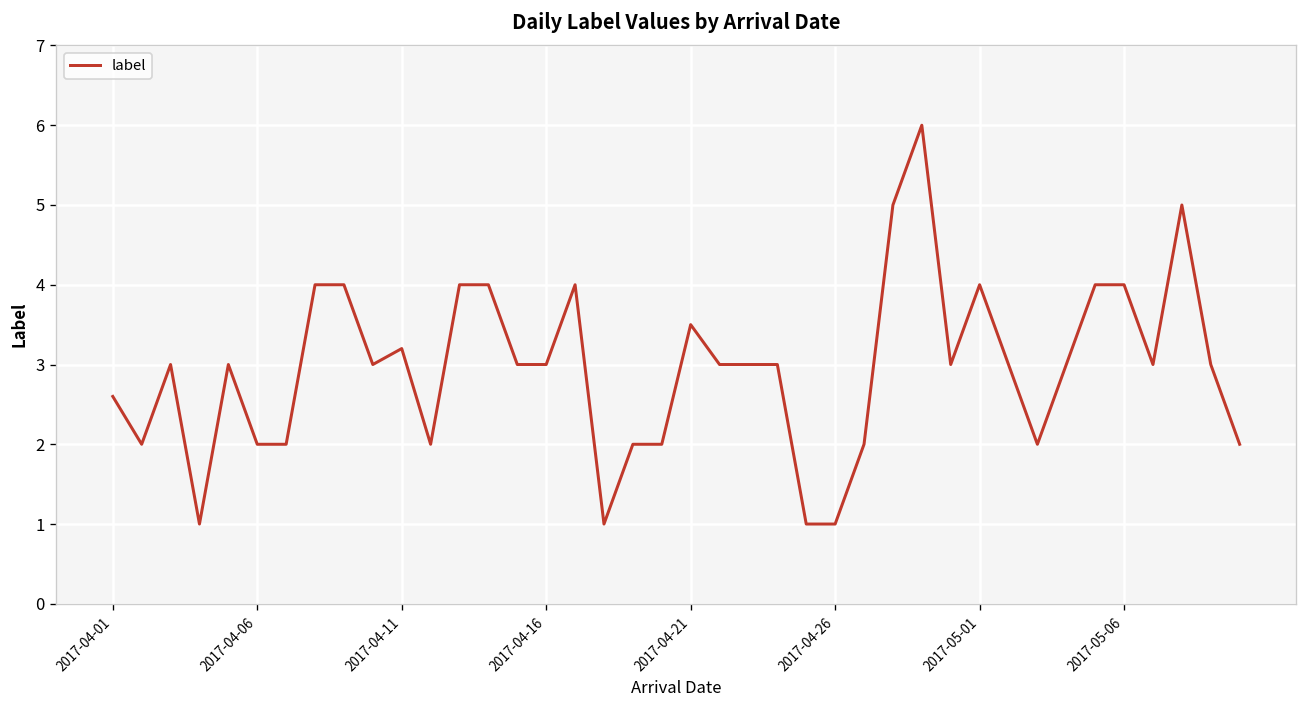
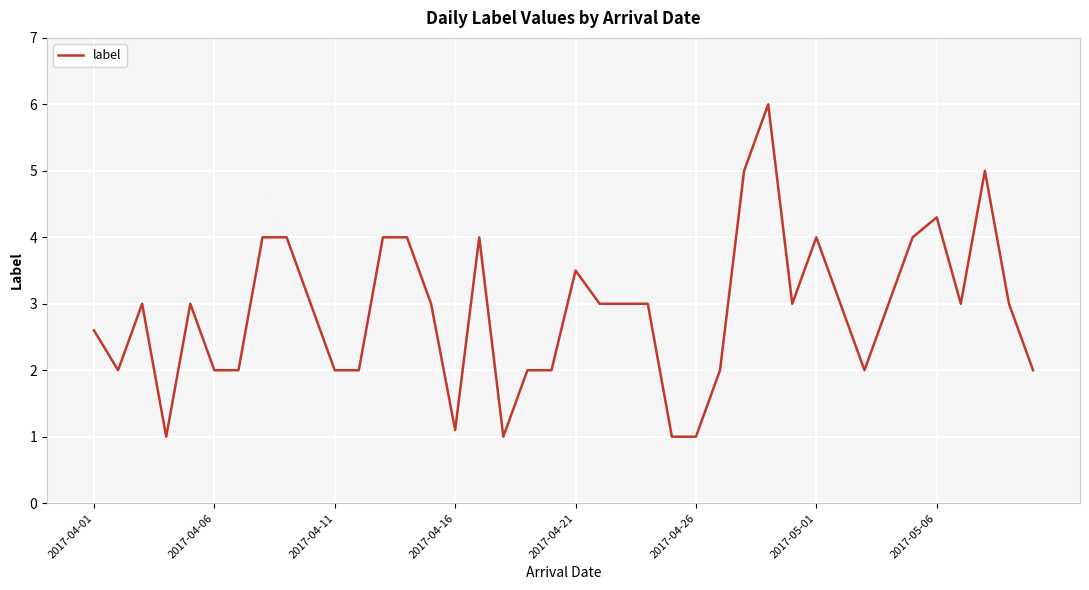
  {
    "2017-04-01": 2.6,
    "2017-04-06": 2.0,
-   "2017-04-11": 3.2,
-   "2017-04-16": 3.0,
+   "2017-04-11": 2.0,
+   "2017-04-16": 1.1,
    "2017-04-21": 3.5,
    "2017-04-26": 1.0,
    "2017-05-01": 4.0,
-   "2017-05-06": 4.0
+   "2017-05-06": 4.3
  }
